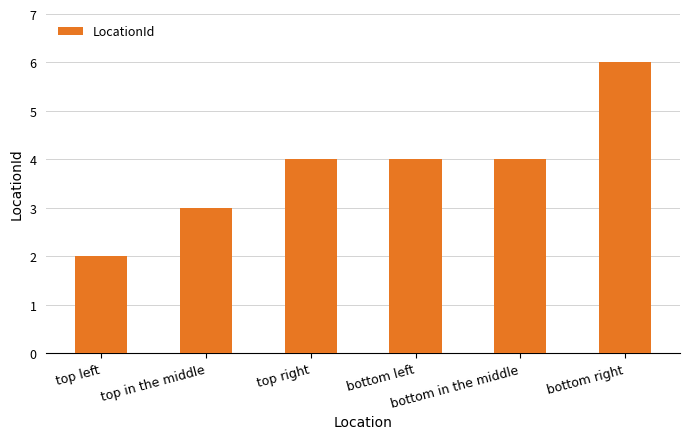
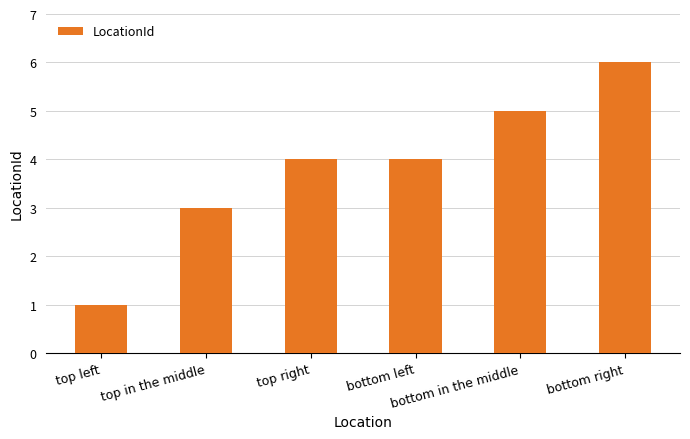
  {
-   "top left": 2,
+   "top left": 1,
    "top in the middle": 3,
    "top right": 4,
    "bottom left": 4,
-   "bottom in the middle": 4,
+   "bottom in the middle": 5,
    "bottom right": 6
  }
